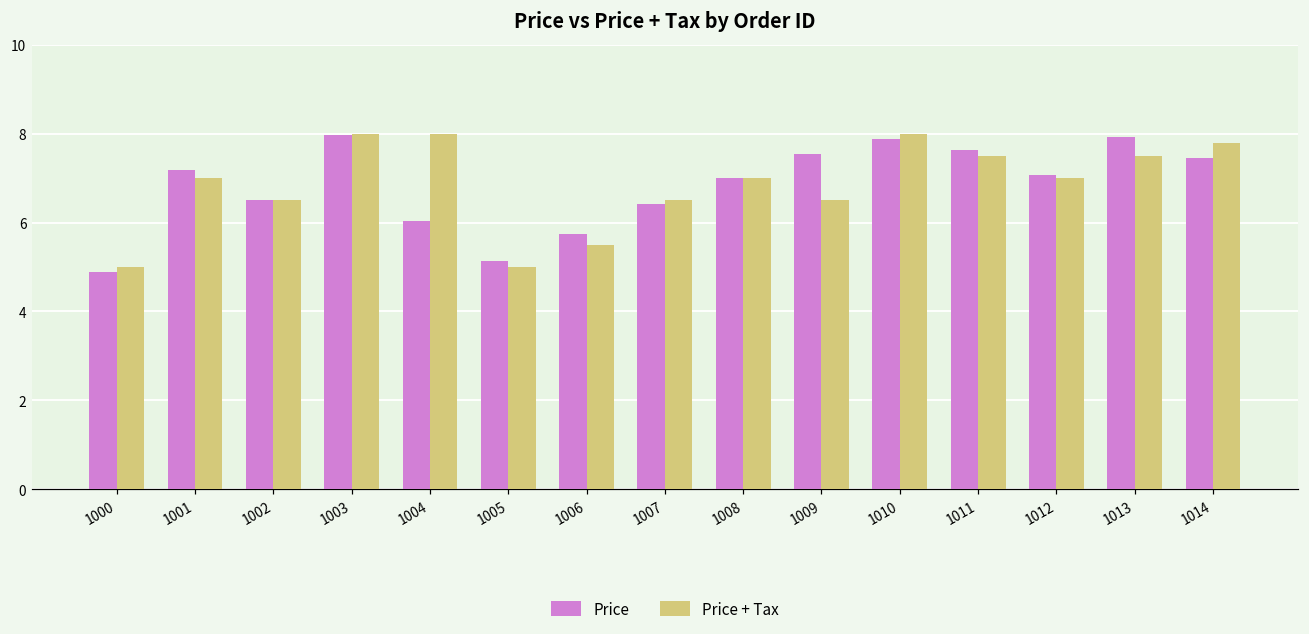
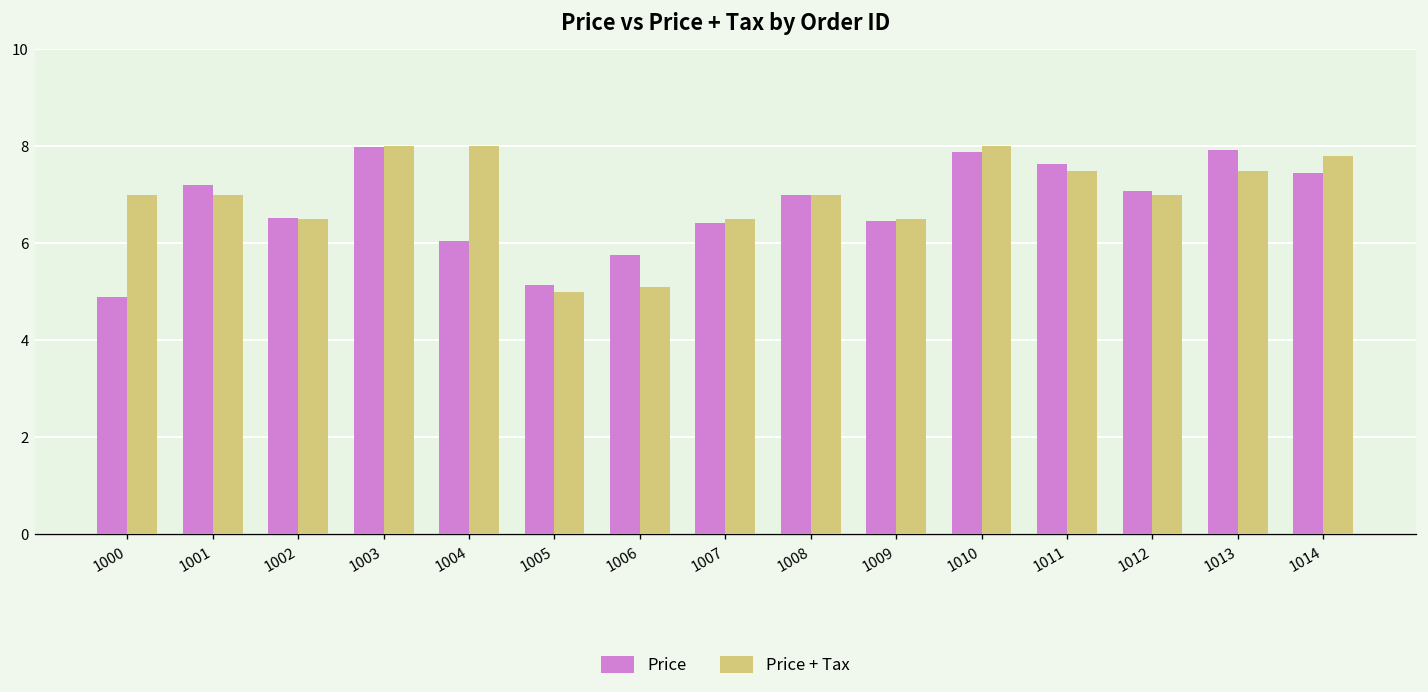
  {
    "Price": {
      "1000": 4.9,
      "1001": 7.2,
      "1002": 6.5,
      "1003": 8.0,
      "1004": 6.0,
      "1005": 5.1,
      "1006": 5.7,
      "1007": 6.4,
      "1008": 7.0,
-     "1009": 7.5,
+     "1009": 6.4,
      "1010": 7.9,
      "1011": 7.6,
      "1012": 7.1,
      "1013": 7.9,
      "1014": 7.4
    },
    "Price + Tax": {
-     "1000": 5,
+     "1000": 7,
      "1001": 7.0,
      "1002": 6.5,
      "1003": 8.0,
      "1004": 8.0,
      "1005": 5.0,
-     "1006": 5.5,
+     "1006": 5.1,
      "1007": 6.5,
      "1008": 7.0,
      "1009": 6.5,
      "1010": 8.0,
      "1011": 7.5,
      "1012": 7.0,
      "1013": 7.5,
      "1014": 7.8
    }
  }
